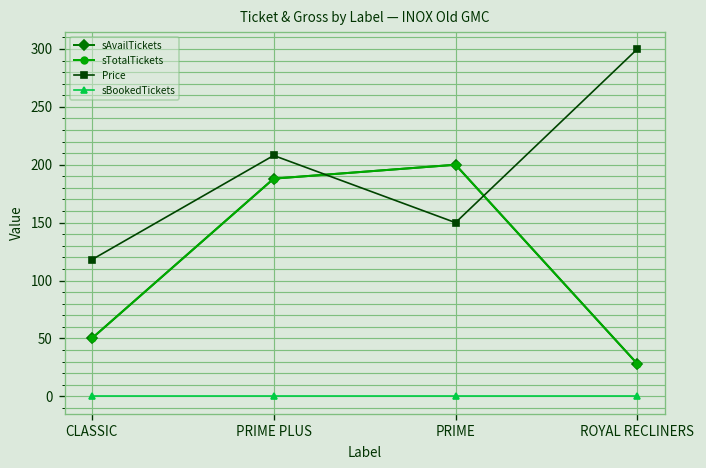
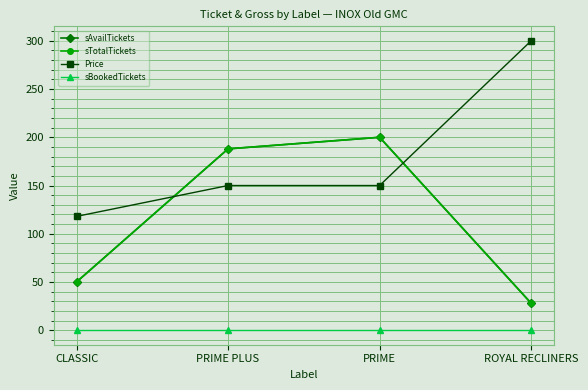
  {
    "sTotalTickets": {
      "CLASSIC": 50,
      "PRIME PLUS": 190,
      "PRIME": 200,
      "ROYAL RECLINERS": 30
    },
    "Price": {
      "CLASSIC": 120,
-     "PRIME PLUS": 210,
+     "PRIME PLUS": 150,
      "PRIME": 150,
      "ROYAL RECLINERS": 300
    },
    "sBookedTickets": {
      "CLASSIC": 0,
      "PRIME PLUS": 0,
      "PRIME": 0,
      "ROYAL RECLINERS": 0
    }
  }
